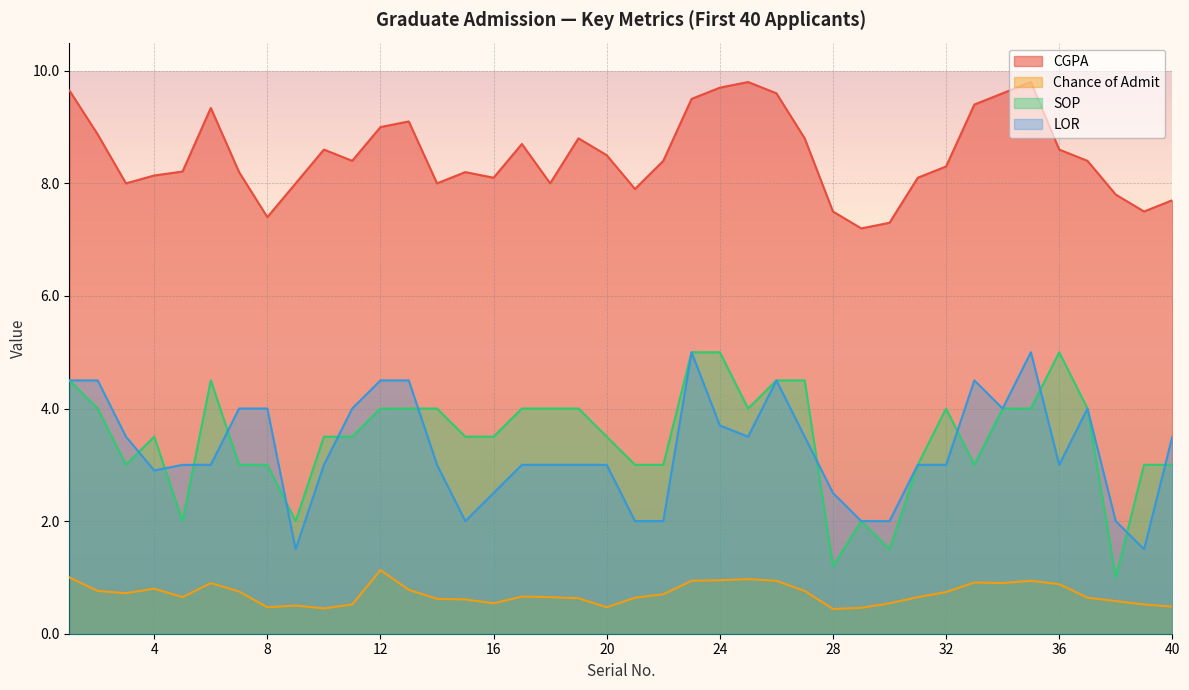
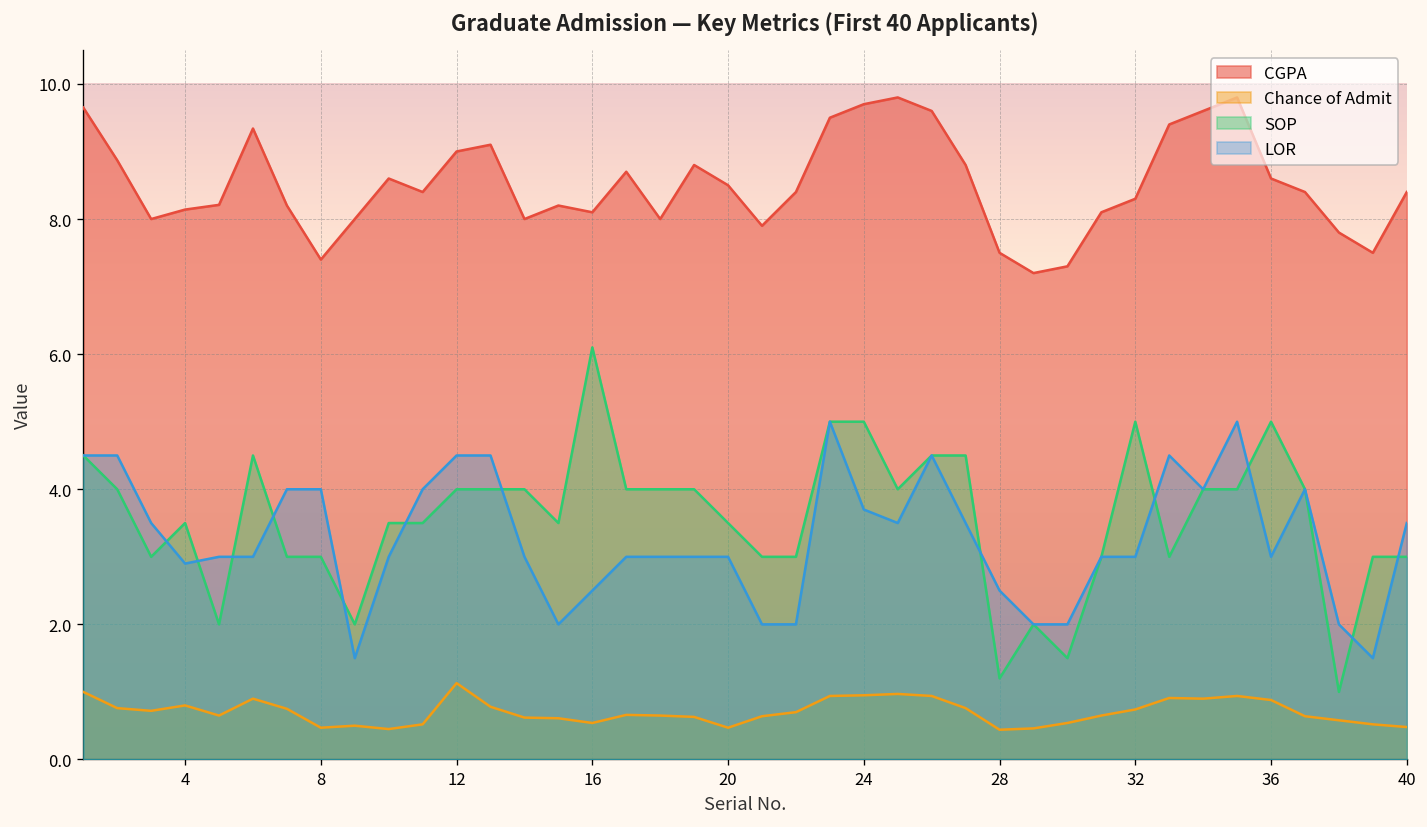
  {
    "CGPA": {
      "4": 8.1,
      "8": 7.4,
      "12": 9.0,
      "16": 8.1,
      "20": 8.5,
      "24": 9.7,
      "28": 7.5,
      "32": 8.3,
      "36": 8.6,
-     "40": 7.7
+     "40": 8.4
    },
    "Chance of Admit": {
      "4": 0.8,
      "8": 0.5,
      "12": 1.1,
      "16": 0.5,
      "20": 0.5,
      "24": 1.0,
      "28": 0.4,
      "32": 0.7,
      "36": 0.9,
      "40": 0.5
    },
    "SOP": {
      "4": 3.5,
      "8": 3.0,
      "12": 4.0,
-     "16": 3.5,
+     "16": 6.1,
      "20": 3.5,
      "24": 5.0,
      "28": 1.2,
-     "32": 4,
+     "32": 5,
      "36": 5.0,
      "40": 3.0
    },
    "LOR": {
      "4": 2.9,
      "8": 4.0,
      "12": 4.5,
      "16": 2.5,
      "20": 3.0,
      "24": 3.7,
      "28": 2.5,
      "32": 3.0,
      "36": 3.0,
      "40": 3.5
    }
  }
